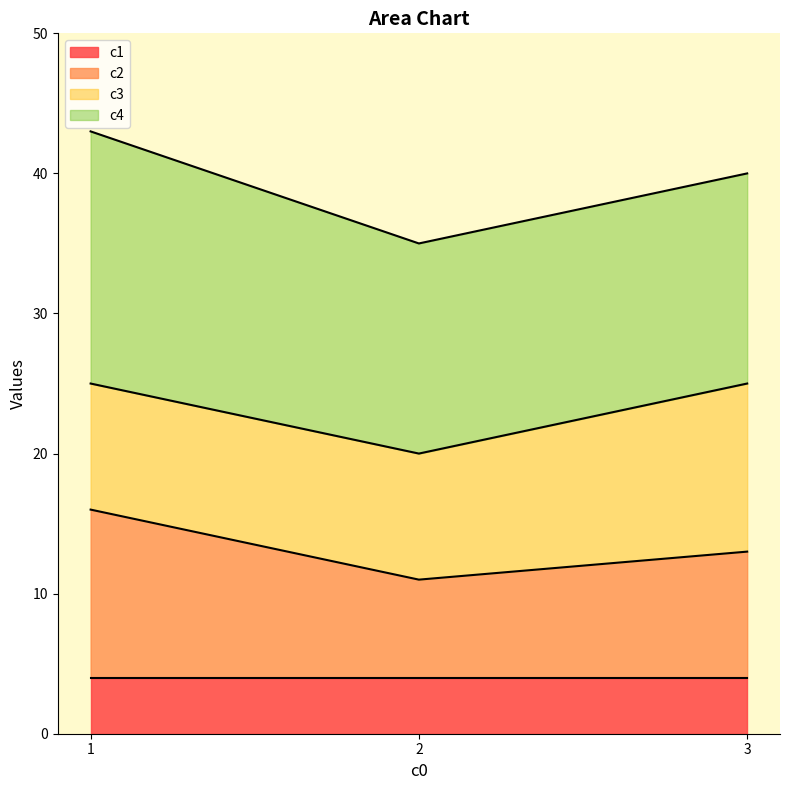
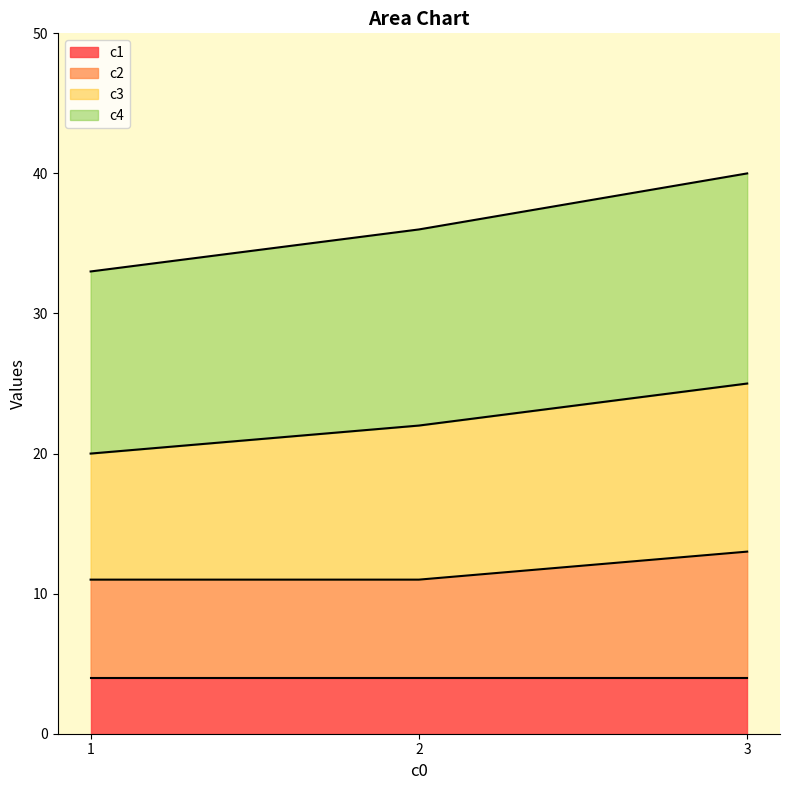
  {
    "c1": {
      "1": 4,
      "2": 4,
      "3": 4
    },
    "c2": {
-     "1": 12,
+     "1": 7,
      "2": 11,
      "3": 13
    },
    "c3": {
      "1": 9,
-     "2": 9,
+     "2": 11,
      "3": 12
    },
    "c4": {
-     "1": 18,
-     "2": 15,
+     "1": 13,
+     "2": 14,
      "3": 15
    }
  }
